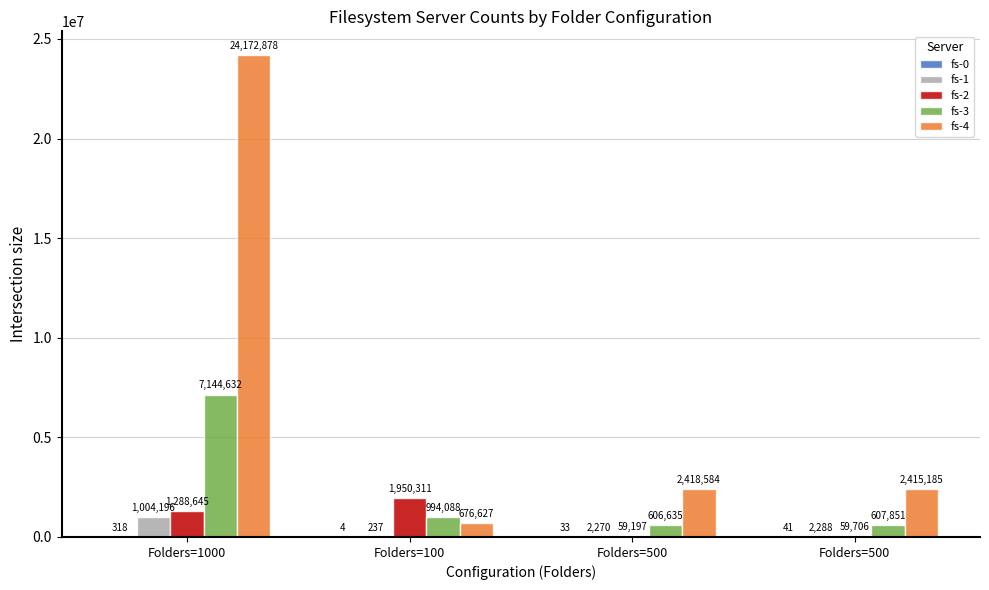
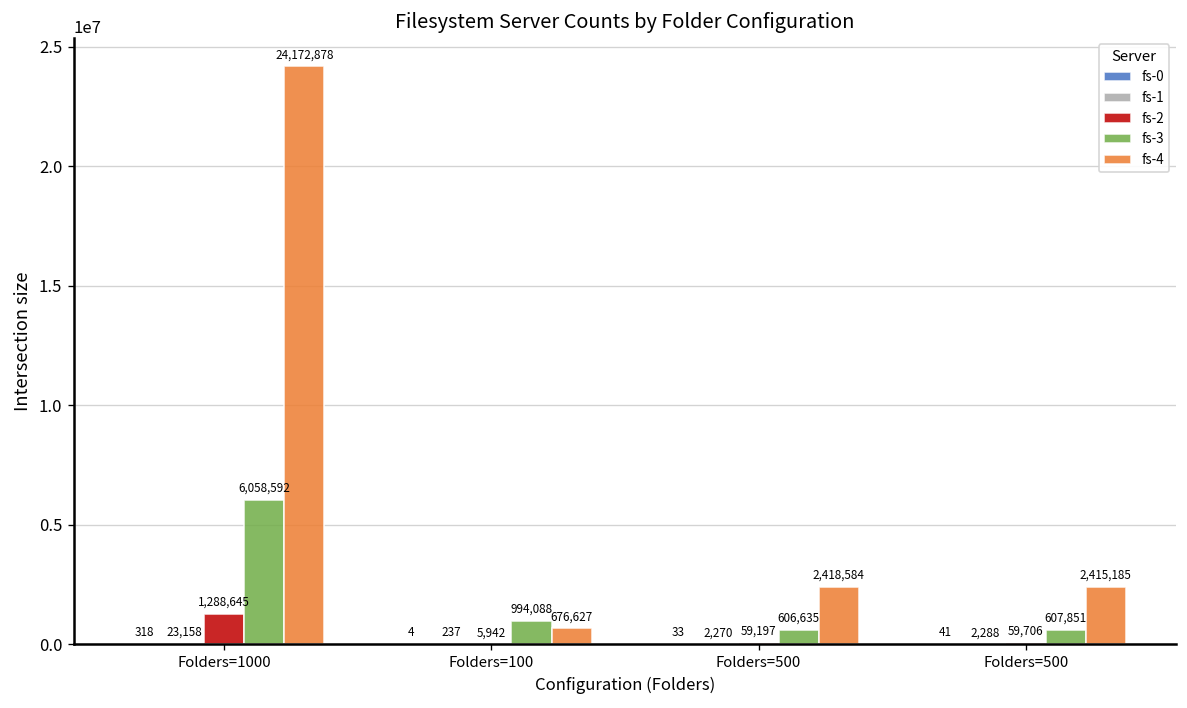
  {
    "fs-0": {
      "Folders=1000": "318",
      "Folders=100": "4"
    },
    "fs-1": {
-     "Folders=1000": "1,004,196",
+     "Folders=1000": "23,158",
      "Folders=100": "237"
    },
    "fs-2": {
      "Folders=1000": "1,288,645",
-     "Folders=100": "1,950,311"
+     "Folders=100": "5,942"
    },
    "fs-3": {
-     "Folders=1000": "7,144,632",
+     "Folders=1000": "6,058,592",
      "Folders=100": "994,088"
    },
    "fs-4": {
      "Folders=1000": "24,172,878",
      "Folders=100": "676,627"
    }
  }
